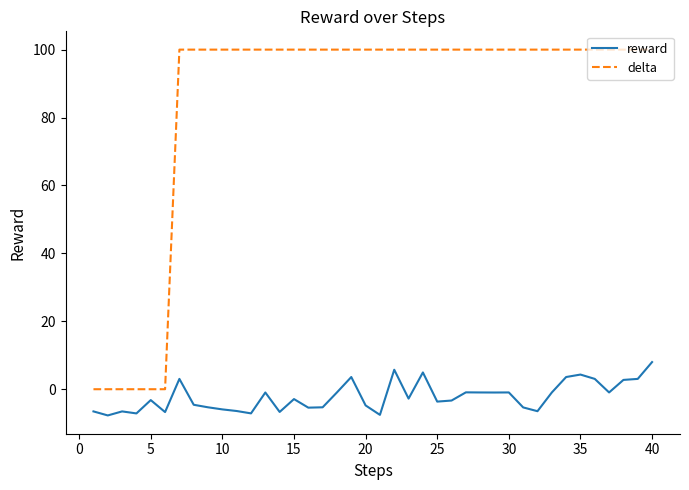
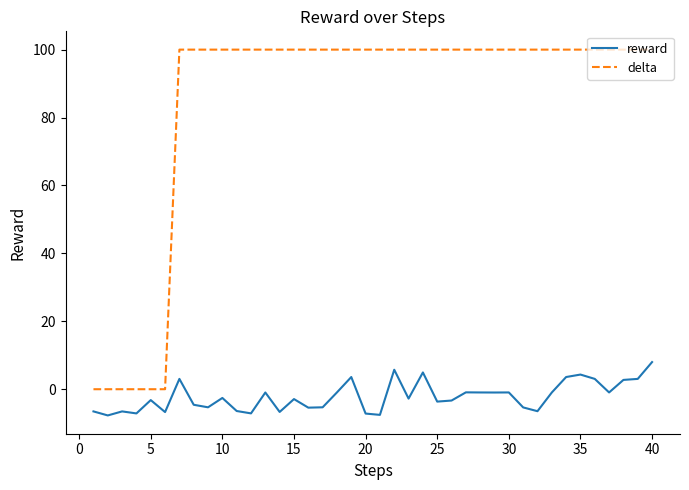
  {
    "reward": {
      "5": -3,
-     "10": -6,
+     "10": -3,
      "15": -3,
-     "20": -5,
+     "20": -7,
      "25": -4,
      "30": -1,
      "35": 4,
      "40": 8
    },
    "delta": {
      "5": 0,
      "10": 100,
      "15": 100,
      "20": 100,
      "25": 100,
      "30": 100,
      "35": 100
    }
  }
